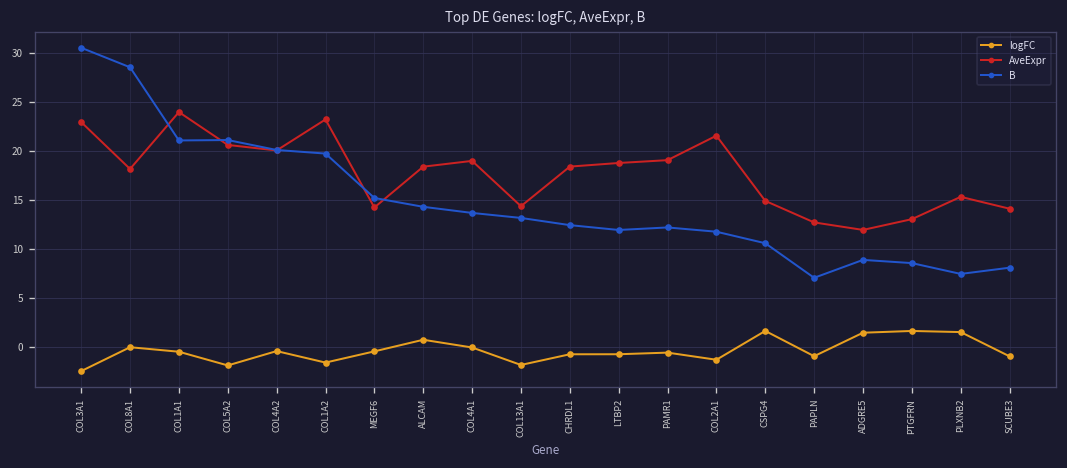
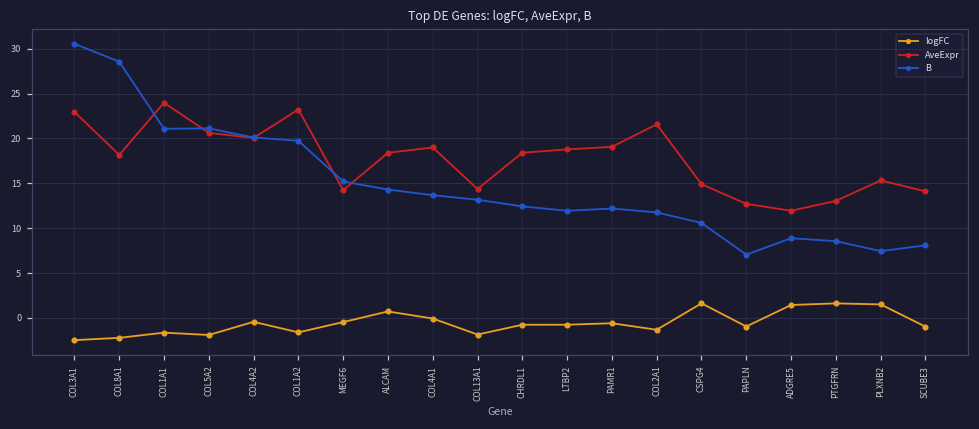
  {
    "logFC": {
      "COL3A1": -2,
-     "COL8A1": 0,
-     "COL1A1": -1,
+     "COL8A1": -2,
+     "COL1A1": -2,
      "COL5A2": -2,
      "COL4A2": 0,
      "COL1A2": -2,
      "MEGF6": 0,
      "ALCAM": 1,
      "COL4A1": 0,
      "COL13A1": -2,
      "CHRDL1": -1,
      "LTBP2": -1,
      "PAMR1": -1,
      "COL2A1": -1,
      "CSPG4": 2,
      "PAPLN": -1,
      "ADGRE5": 1,
      "PTGFRN": 2,
      "PLXNB2": 2,
      "SCUBE3": -1
    },
    "AveExpr": {
      "COL3A1": 23,
      "COL8A1": 18,
      "COL1A1": 24,
      "COL5A2": 21,
      "COL1A2": 23,
      "MEGF6": 14,
      "ALCAM": 18,
      "COL4A1": 19,
      "COL13A1": 14,
      "CHRDL1": 18,
      "LTBP2": 19,
      "PAMR1": 19,
      "COL2A1": 22,
      "CSPG4": 15,
      "PAPLN": 13,
      "ADGRE5": 12,
      "PTGFRN": 13,
      "PLXNB2": 15,
      "SCUBE3": 14
    },
    "B": {
      "COL3A1": 31,
      "COL8A1": 29,
      "COL1A1": 21,
      "COL5A2": 21,
      "COL1A2": 20,
      "MEGF6": 15,
      "ALCAM": 14,
      "COL4A1": 14,
      "COL13A1": 13,
      "CHRDL1": 12,
      "LTBP2": 12,
      "PAMR1": 12,
      "COL2A1": 12,
      "CSPG4": 11,
      "PAPLN": 7,
      "ADGRE5": 9,
      "PTGFRN": 9,
      "PLXNB2": 7,
      "SCUBE3": 8
    }
  }
